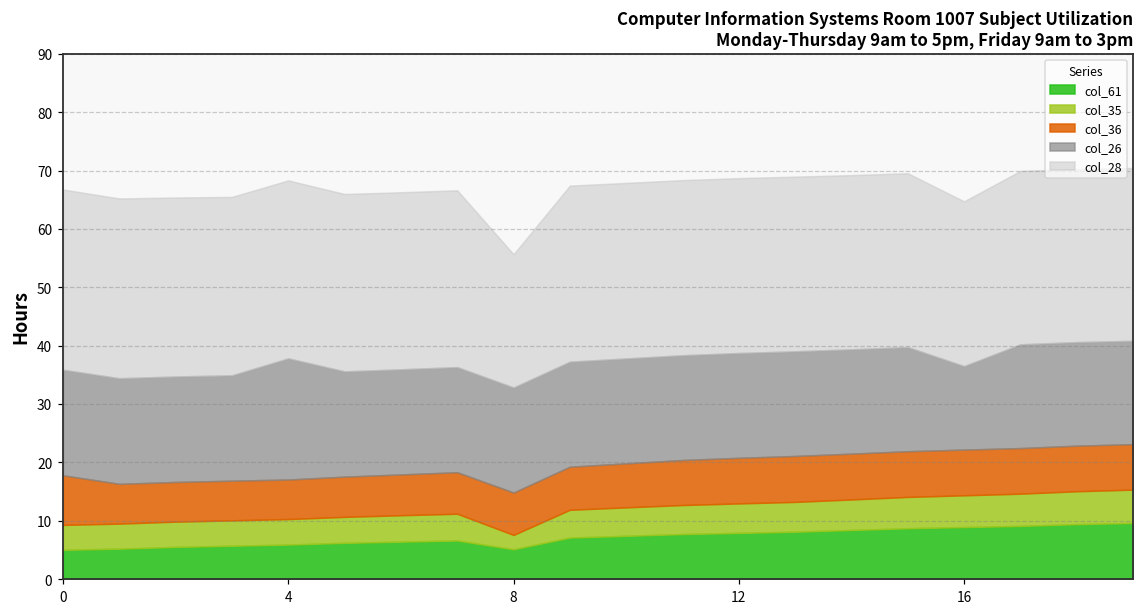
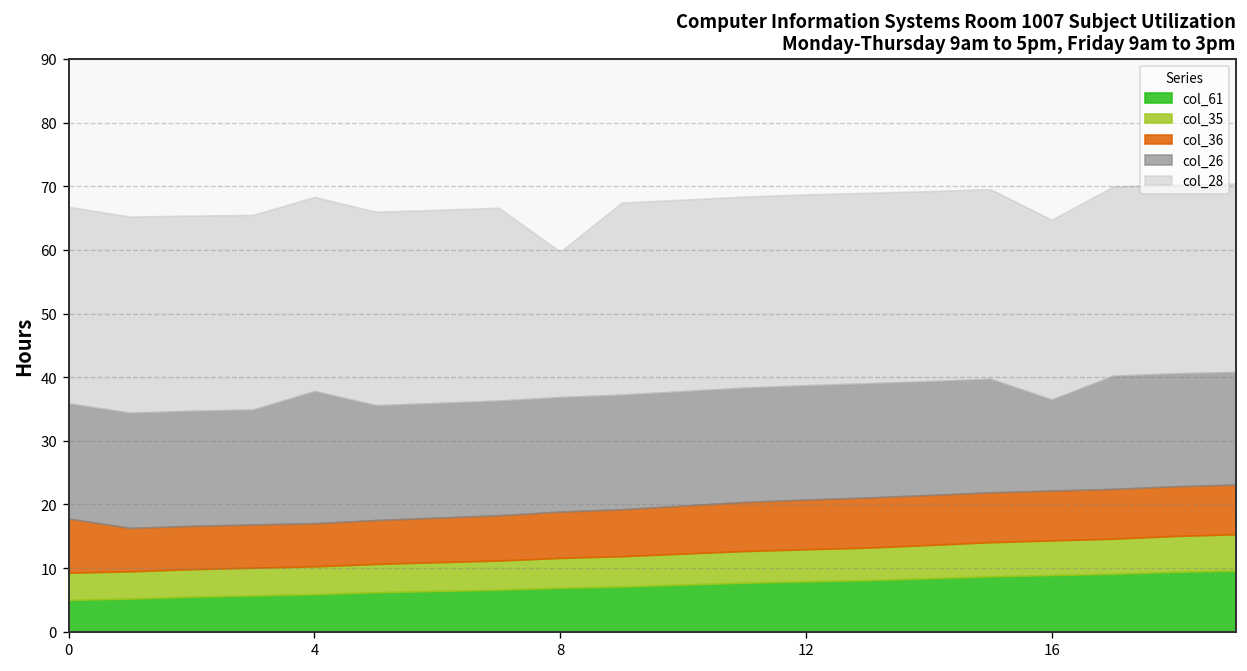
  {
    "col_61": {
      "0": 5,
      "4": 6,
-     "8": 5,
+     "8": 7,
      "12": 8,
      "16": 9
    },
    "col_35": {
      "0": 4,
      "4": 4,
-     "8": 2,
+     "8": 5,
      "12": 5,
      "16": 5
    },
    "col_36": {
      "0": 8,
      "4": 7,
      "8": 7,
      "12": 8,
      "16": 8
    },
    "col_26": {
      "0": 18,
      "4": 21,
      "8": 18,
      "12": 18,
      "16": 14
    },
    "col_28": {
      "0": 31,
      "4": 31,
      "8": 23,
      "12": 30,
      "16": 28
    }
  }
